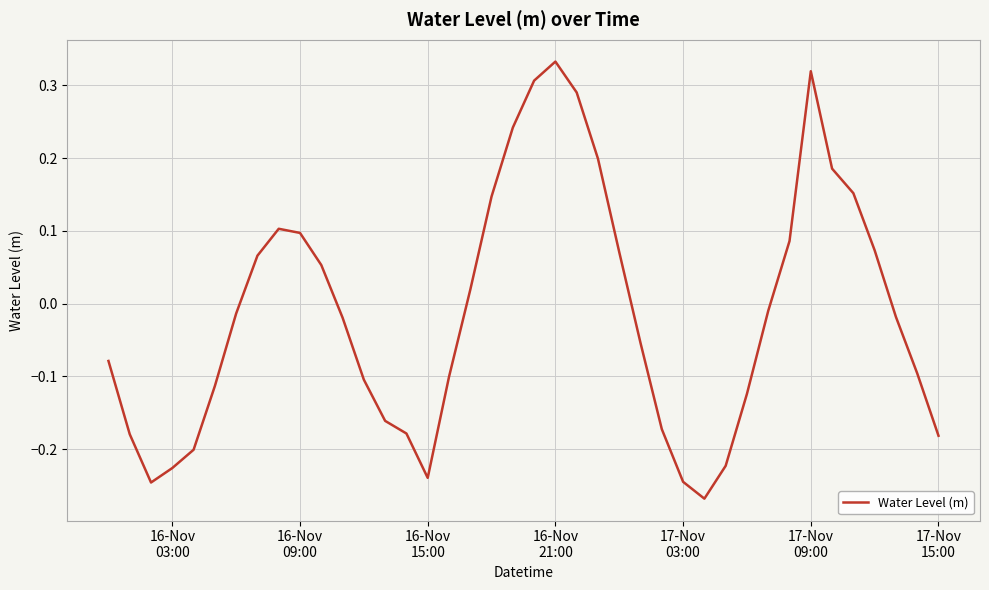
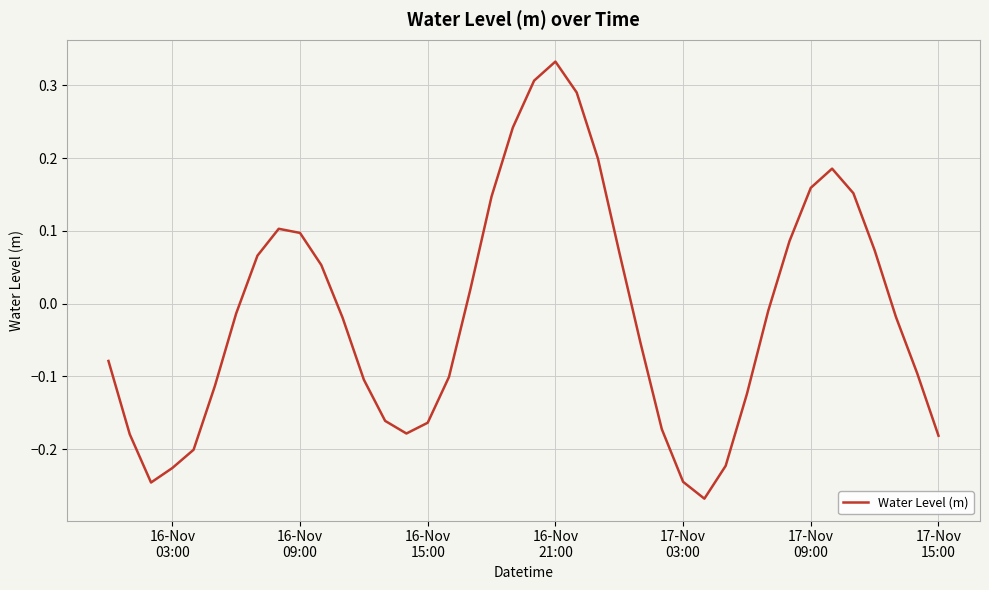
  {
    "16-Nov 03:00": -0.23,
    "16-Nov 09:00": 0.10,
-   "16-Nov 15:00": -0.24,
+   "16-Nov 15:00": -0.16,
    "16-Nov 21:00": 0.33,
    "17-Nov 03:00": -0.24,
-   "17-Nov 09:00": 0.32,
+   "17-Nov 09:00": 0.16,
    "17-Nov 15:00": -0.18
  }
